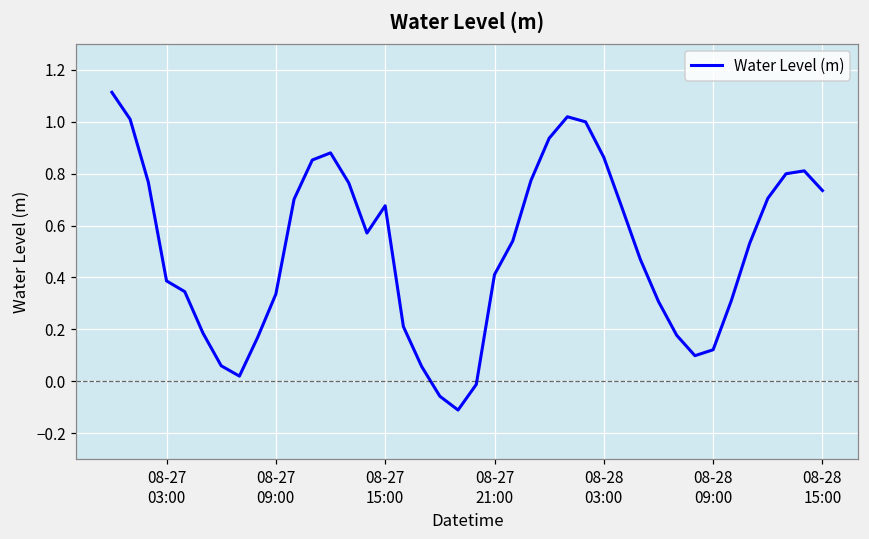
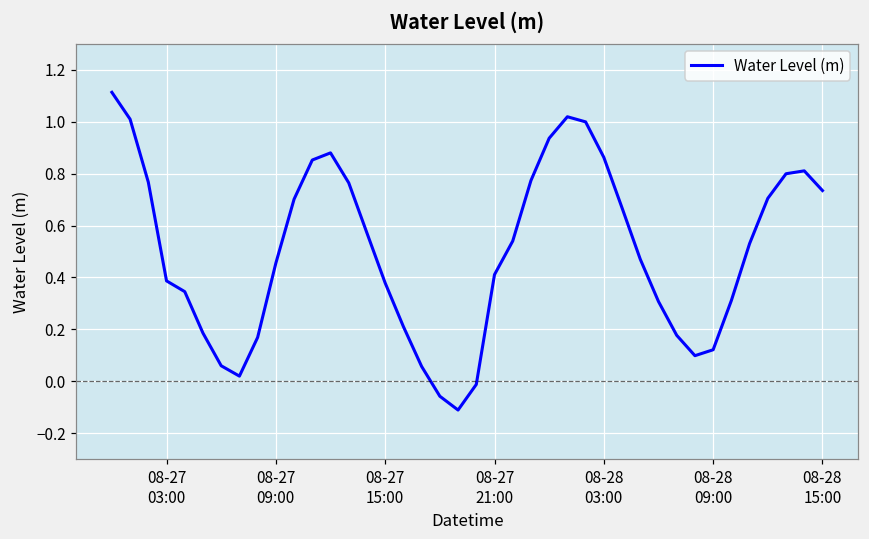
  {
    "08-27 03:00": 0.39,
-   "08-27 09:00": 0.34,
-   "08-27 15:00": 0.68,
+   "08-27 09:00": 0.46,
+   "08-27 15:00": 0.38,
    "08-27 21:00": 0.41,
    "08-28 03:00": 0.86,
    "08-28 09:00": 0.12,
    "08-28 15:00": 0.73
  }
